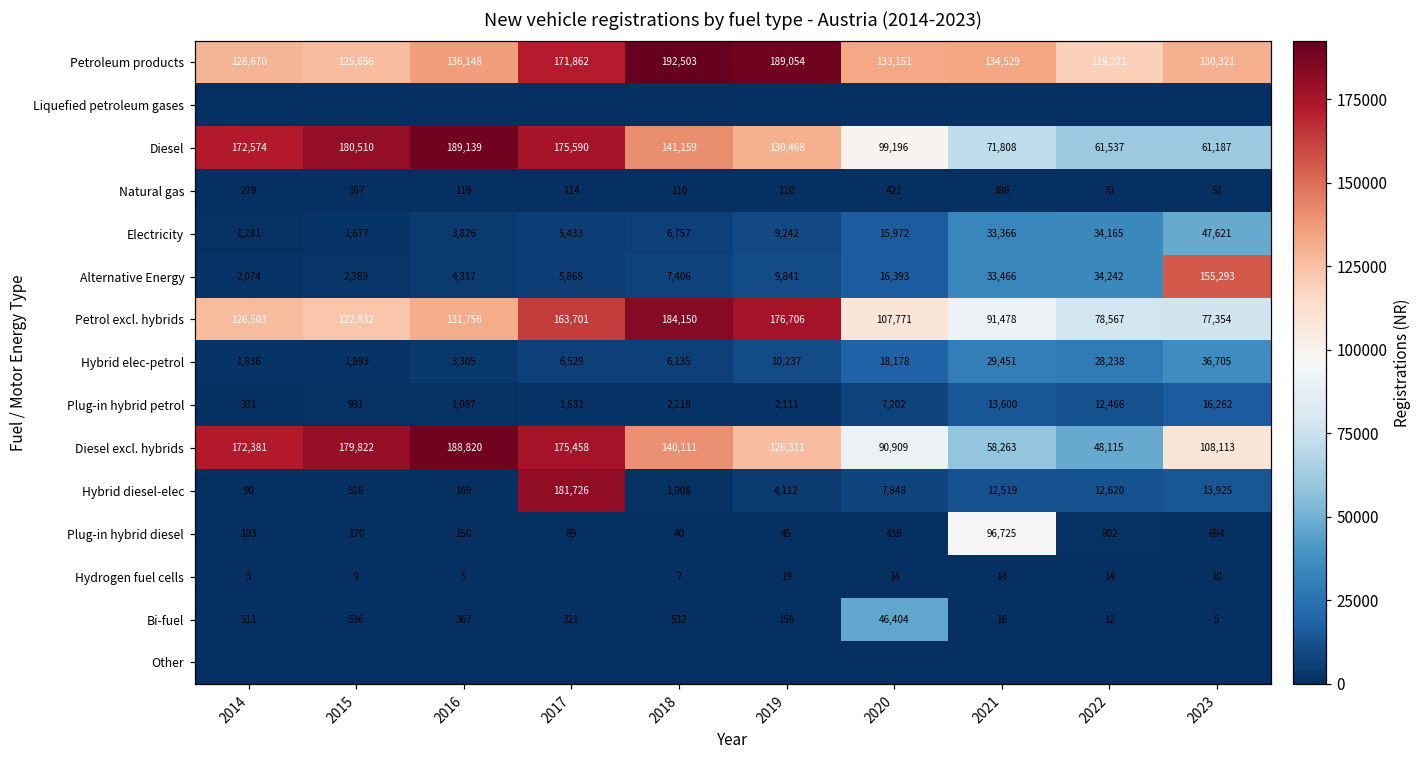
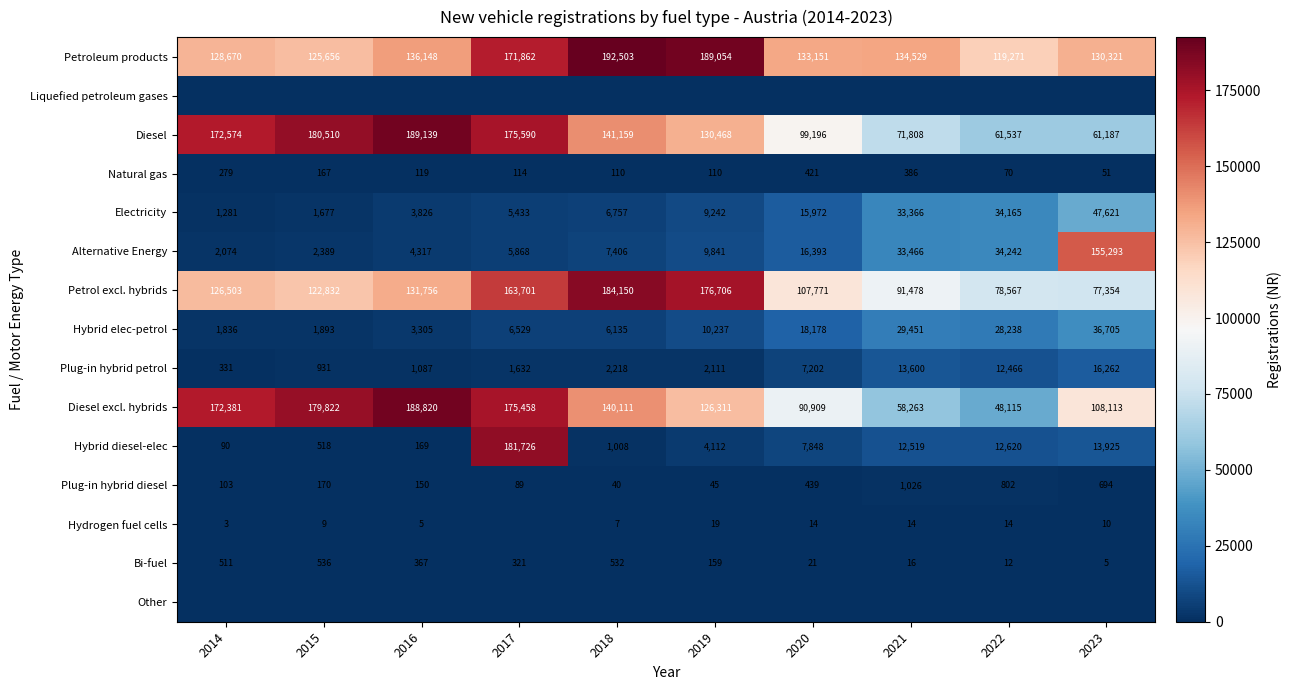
  {
    "Petroleum products": {
      "2014": "128,670",
      "2015": "125,656",
      "2016": "136,148",
      "2017": "171,862",
      "2018": "192,503",
      "2019": "189,054",
      "2020": "133,151",
      "2021": "134,529",
      "2022": "119,271",
      "2023": "130,321"
    },
    "Diesel": {
      "2014": "172,574",
      "2015": "180,510",
      "2016": "189,139",
      "2017": "175,590",
      "2018": "141,159",
      "2019": "130,468",
      "2020": "99,196",
      "2021": "71,808",
      "2022": "61,537",
      "2023": "61,187"
    },
    "Natural gas": {
      "2014": "279",
      "2015": "167",
      "2016": "119",
      "2017": "114",
      "2018": "110",
      "2019": "110",
      "2020": "421",
      "2021": "386",
      "2022": "70",
      "2023": "51"
    },
    "Electricity": {
      "2014": "1,281",
      "2015": "1,677",
      "2016": "3,826",
      "2017": "5,433",
      "2018": "6,757",
      "2019": "9,242",
      "2020": "15,972",
      "2021": "33,366",
      "2022": "34,165",
      "2023": "47,621"
    },
    "Alternative Energy": {
      "2014": "2,074",
      "2015": "2,389",
      "2016": "4,317",
      "2017": "5,868",
      "2018": "7,406",
      "2019": "9,841",
      "2020": "16,393",
      "2021": "33,466",
      "2022": "34,242",
      "2023": "155,293"
    },
    "Petrol excl. hybrids": {
      "2014": "126,503",
      "2015": "122,832",
      "2016": "131,756",
      "2017": "163,701",
      "2018": "184,150",
      "2019": "176,706",
      "2020": "107,771",
      "2021": "91,478",
      "2022": "78,567",
      "2023": "77,354"
    },
    "Hybrid elec-petrol": {
      "2014": "1,836",
      "2015": "1,893",
      "2016": "3,305",
      "2017": "6,529",
      "2018": "6,135",
      "2019": "10,237",
      "2020": "18,178",
      "2021": "29,451",
      "2022": "28,238",
      "2023": "36,705"
    },
    "Plug-in hybrid petrol": {
      "2014": "331",
      "2015": "931",
      "2016": "1,087",
      "2017": "1,632",
      "2018": "2,218",
      "2019": "2,111",
      "2020": "7,202",
      "2021": "13,600",
      "2022": "12,466",
      "2023": "16,262"
    },
    "Diesel excl. hybrids": {
      "2014": "172,381",
      "2015": "179,822",
      "2016": "188,820",
      "2017": "175,458",
      "2018": "140,111",
      "2019": "126,311",
      "2020": "90,909",
      "2021": "58,263",
      "2022": "48,115",
      "2023": "108,113"
    },
    "Hybrid diesel-elec": {
      "2014": "90",
      "2015": "518",
      "2016": "169",
      "2017": "181,726",
      "2018": "1,008",
      "2019": "4,112",
      "2020": "7,848",
      "2021": "12,519",
      "2022": "12,620",
      "2023": "13,925"
    },
    "Plug-in hybrid diesel": {
      "2014": "103",
      "2015": "170",
      "2016": "150",
      "2017": "89",
      "2018": "40",
      "2019": "45",
      "2020": "439",
-     "2021": "96,725",
+     "2021": "1,026",
      "2022": "802",
      "2023": "694"
    },
    "Hydrogen fuel cells": {
      "2014": "3",
      "2015": "9",
      "2016": "5",
      "2018": "7",
      "2019": "19",
      "2020": "14",
      "2021": "14",
      "2022": "14",
      "2023": "10"
    },
    "Bi-fuel": {
      "2014": "511",
      "2015": "536",
      "2016": "367",
      "2017": "321",
      "2018": "532",
      "2019": "159",
-     "2020": "46,404",
+     "2020": "21",
      "2021": "16",
      "2022": "12",
      "2023": "5"
    }
  }
